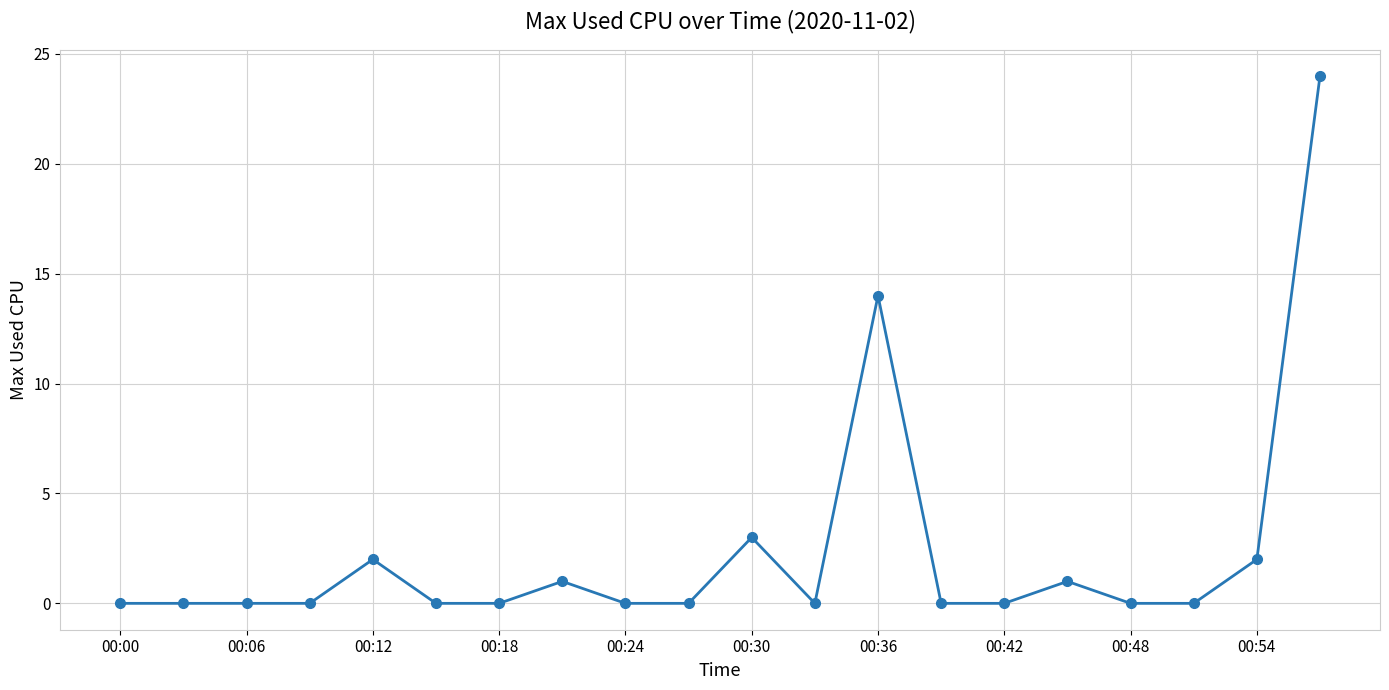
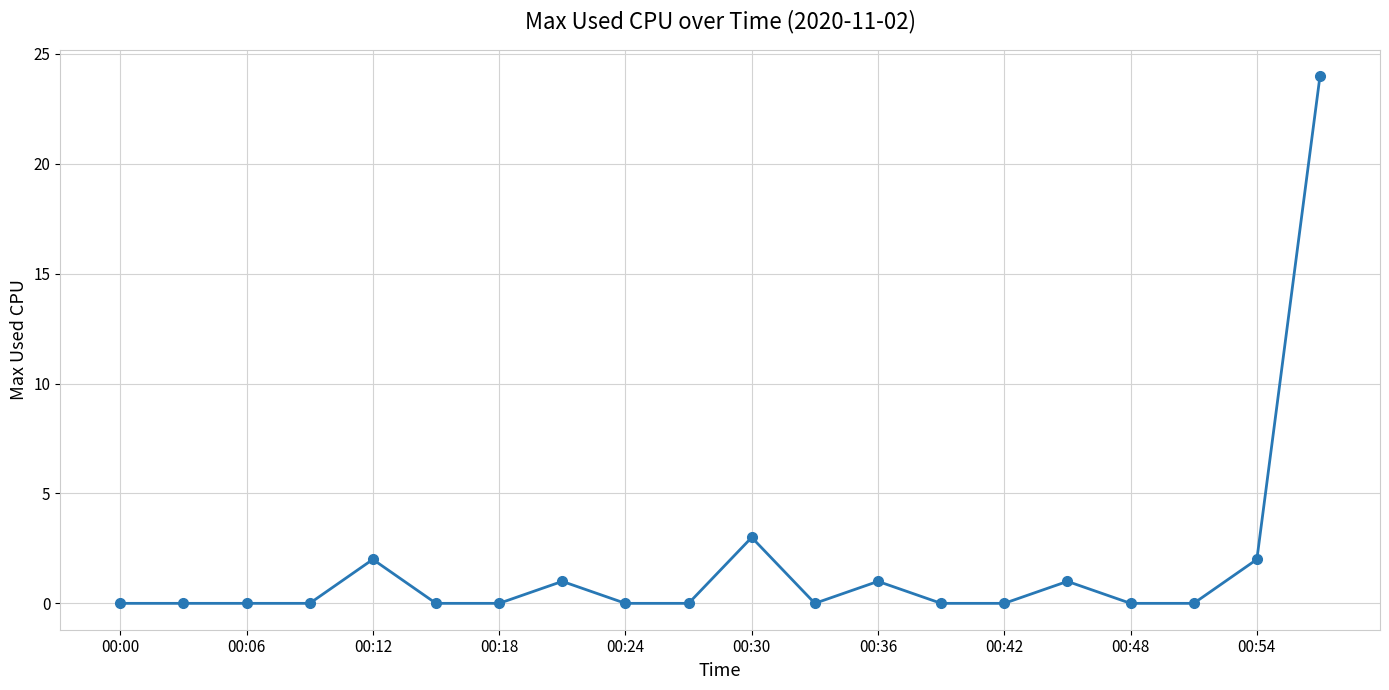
  {
    "00:00": 0,
    "00:06": 0,
    "00:12": 2,
    "00:18": 0,
    "00:24": 0,
    "00:30": 3,
-   "00:36": 14,
+   "00:36": 1,
    "00:42": 0,
    "00:48": 0,
    "00:54": 2
  }
